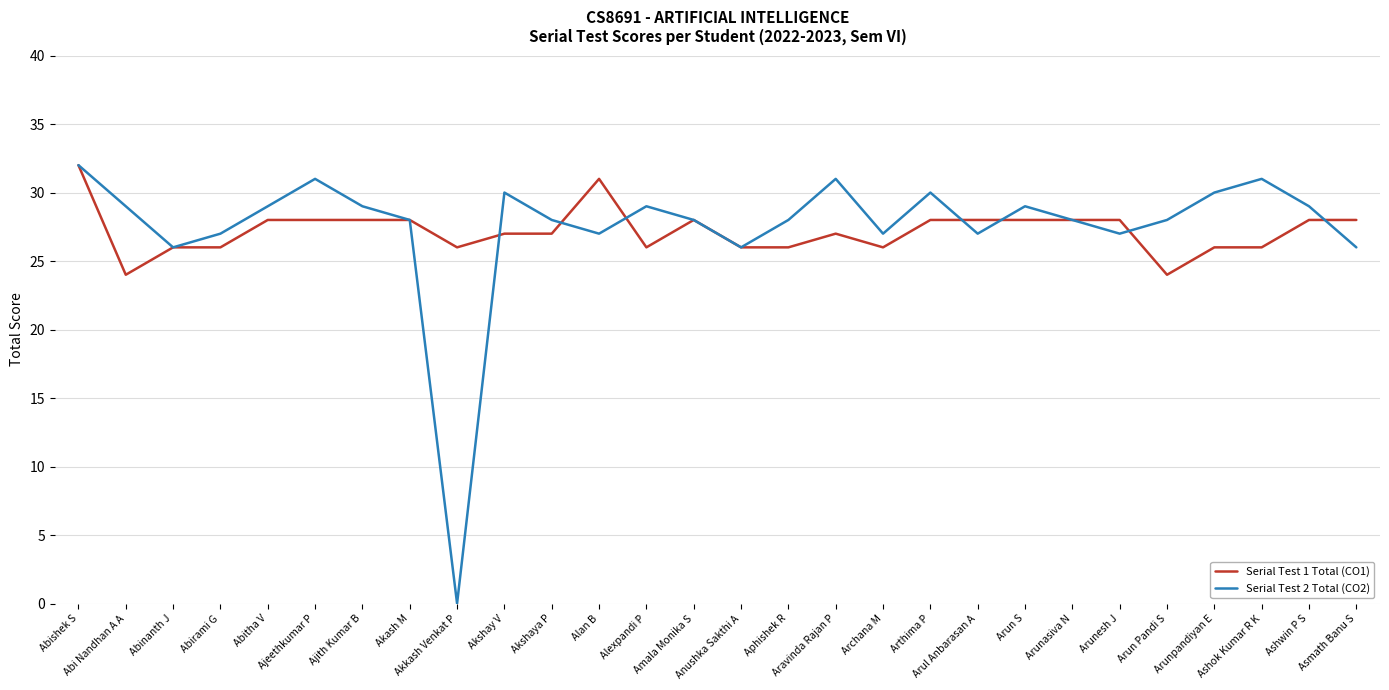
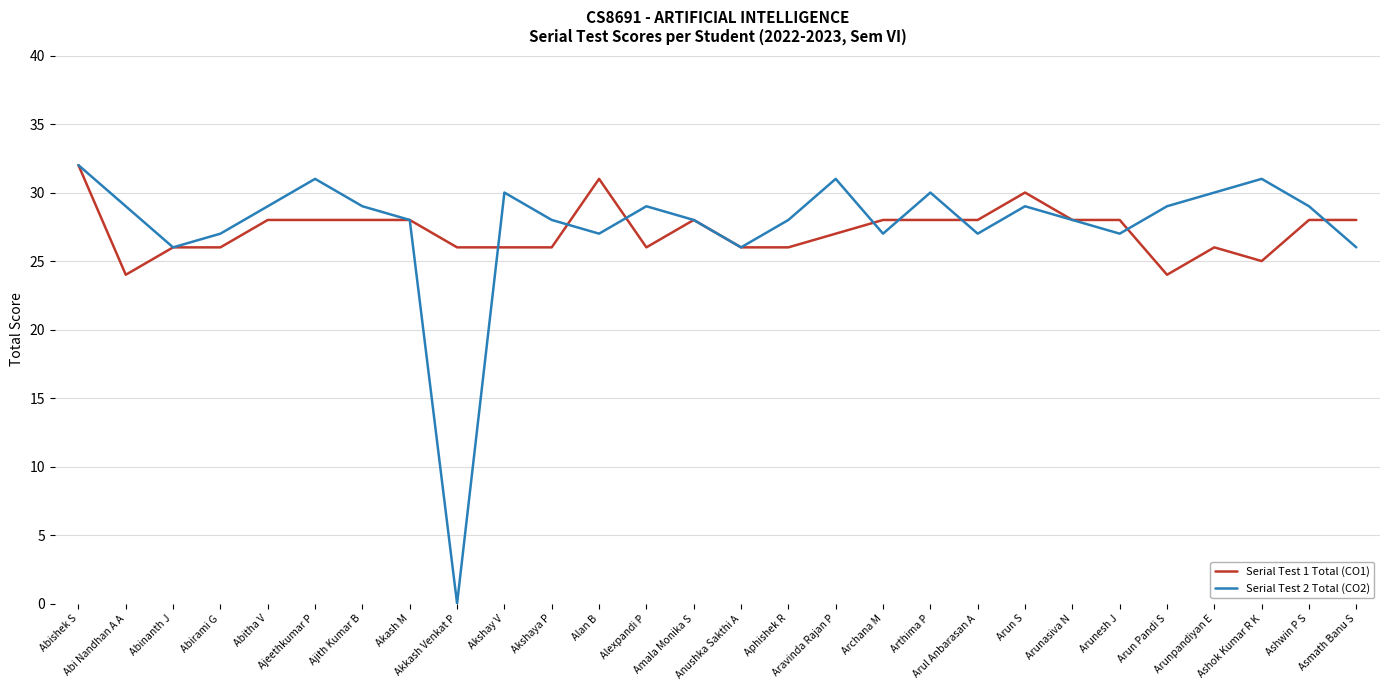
  {
    "Serial Test 1 Total (CO1)": {
      "Abi Nandhan A A": 24,
      "Abirami G": 26,
      "Abitha V": 28,
      "Ajeethkumar P": 28,
      "Ajith Kumar B": 28,
      "Akkash Venkat P": 26,
-     "Akshay V": 27,
-     "Akshaya P": 27,
+     "Akshay V": 26,
+     "Akshaya P": 26,
      "Alan B": 31,
      "Alexpandi P": 26,
      "Aphishek R": 26,
      "Aravinda Rajan P": 27,
-     "Archana M": 26,
+     "Archana M": 28,
      "Arthima P": 28,
      "Arul Anbarasan A": 28,
-     "Arun S": 28,
+     "Arun S": 30,
      "Arunesh J": 28,
      "Arun Pandi S": 24,
      "Arunpandiyan E": 26,
-     "Ashok Kumar R K": 26,
+     "Ashok Kumar R K": 25,
      "Ashwin P S": 28,
      "Asmath Banu S": 28
    },
    "Serial Test 2 Total (CO2)": {
      "Abi Nandhan A A": 29,
      "Abirami G": 27,
      "Abitha V": 29,
      "Ajeethkumar P": 31,
      "Ajith Kumar B": 29,
      "Akkash Venkat P": 0,
      "Akshay V": 30,
      "Akshaya P": 28,
      "Alan B": 27,
      "Alexpandi P": 29,
      "Aphishek R": 28,
      "Aravinda Rajan P": 31,
      "Archana M": 27,
      "Arthima P": 30,
      "Arul Anbarasan A": 27,
      "Arun S": 29,
      "Arunesh J": 27,
-     "Arun Pandi S": 28,
+     "Arun Pandi S": 29,
      "Arunpandiyan E": 30,
      "Ashok Kumar R K": 31,
      "Ashwin P S": 29,
      "Asmath Banu S": 26
    }
  }
